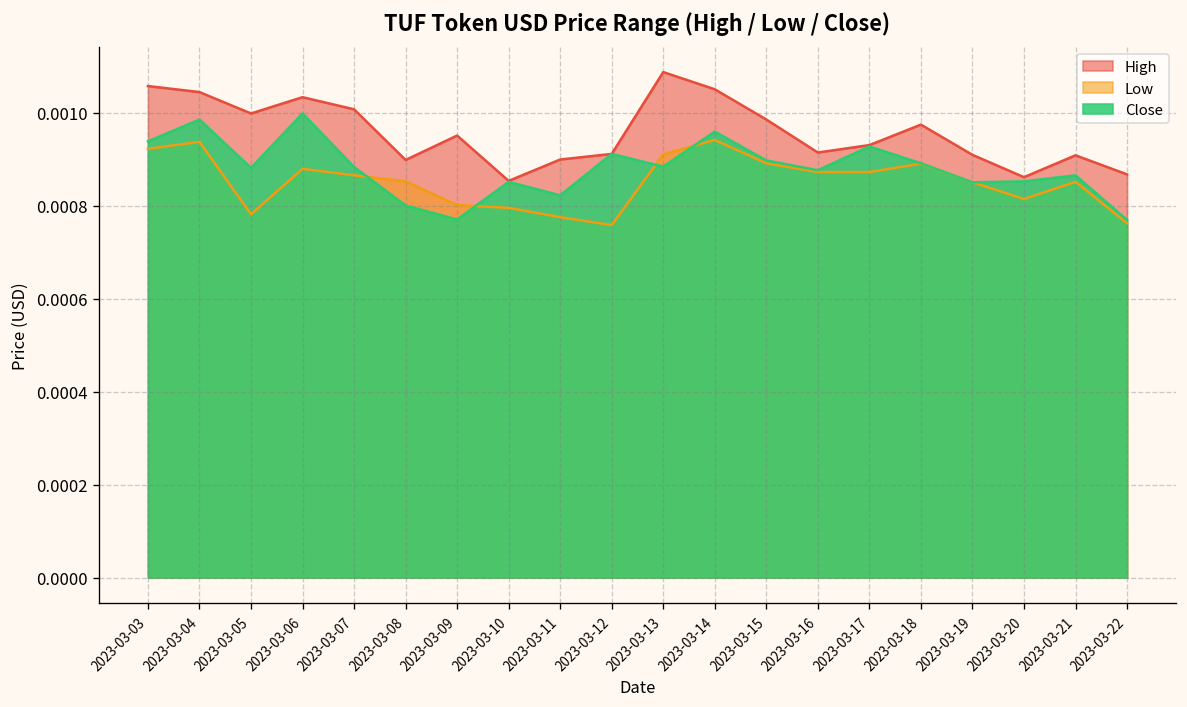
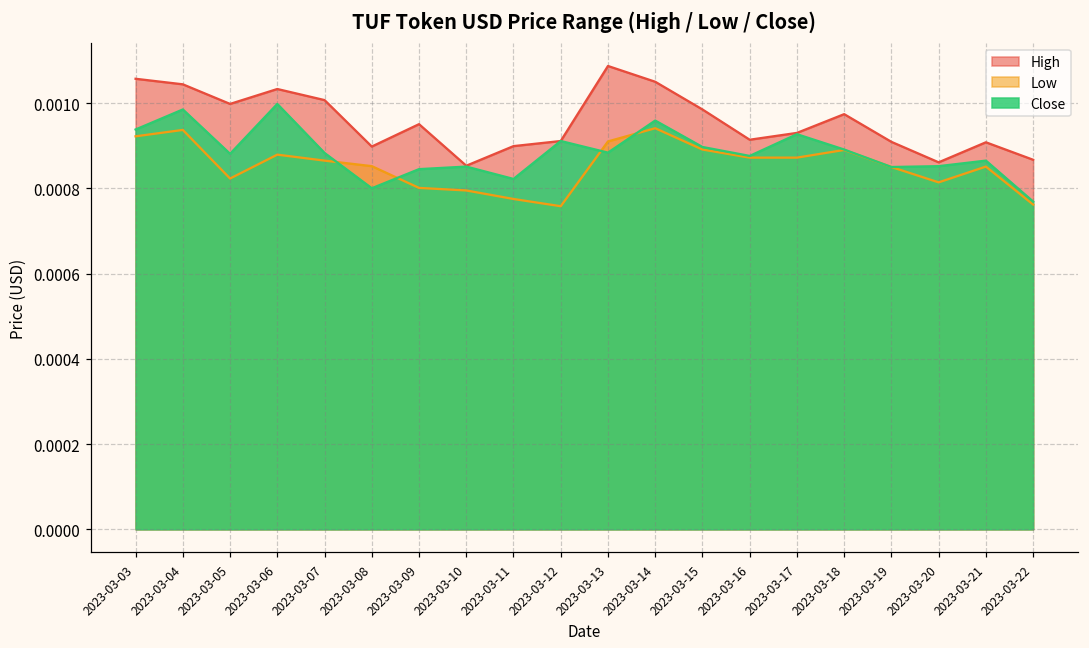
  {
    "High": {
      "2023-03-03": 0.00106,
      "2023-03-04": 0.00104,
      "2023-03-05": 0.00100,
      "2023-03-06": 0.00103,
      "2023-03-07": 0.00101,
      "2023-03-08": 0.00090,
      "2023-03-09": 0.00095,
      "2023-03-11": 0.00090,
      "2023-03-13": 0.00109,
      "2023-03-14": 0.00105,
      "2023-03-15": 0.00099,
      "2023-03-16": 0.00091,
      "2023-03-18": 0.00097,
      "2023-03-19": 0.00091,
      "2023-03-20": 0.00086,
      "2023-03-21": 0.00091,
      "2023-03-22": 0.00087
    },
    "Low": {
      "2023-03-03": 0.00092,
      "2023-03-04": 0.00094,
-     "2023-03-05": 0.00078,
+     "2023-03-05": 0.00082,
      "2023-03-06": 0.00088,
      "2023-03-07": 0.00087,
      "2023-03-08": 0.00085,
      "2023-03-09": 0.00080,
      "2023-03-10": 0.00079,
      "2023-03-11": 0.00078,
      "2023-03-12": 0.00076,
      "2023-03-13": 0.00091,
      "2023-03-14": 0.00094,
      "2023-03-17": 0.00087,
      "2023-03-20": 0.00081,
      "2023-03-21": 0.00085,
      "2023-03-22": 0.00076
    },
    "Close": {
      "2023-03-03": 0.00094,
      "2023-03-04": 0.00099,
      "2023-03-05": 0.00088,
      "2023-03-06": 0.00100,
      "2023-03-07": 0.00088,
      "2023-03-08": 0.00080,
-     "2023-03-09": 0.00077,
+     "2023-03-09": 0.00084,
      "2023-03-11": 0.00082,
      "2023-03-13": 0.00088,
      "2023-03-14": 0.00096,
      "2023-03-20": 0.00085,
      "2023-03-21": 0.00087,
      "2023-03-22": 0.00077
    }
  }
